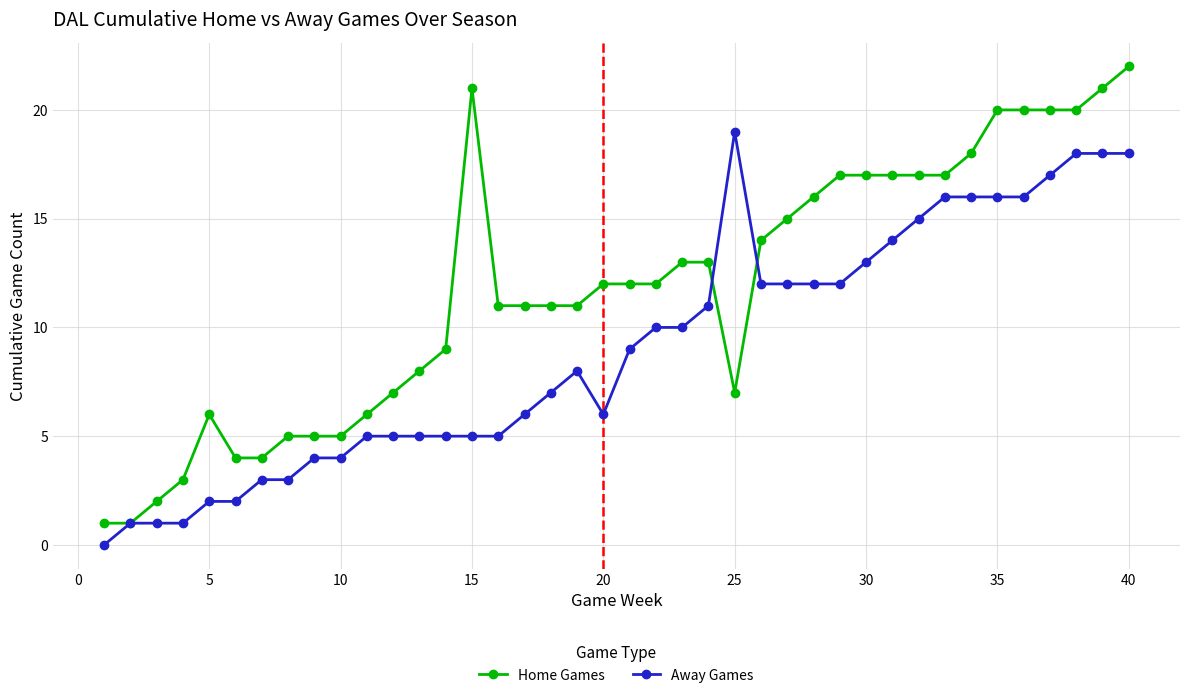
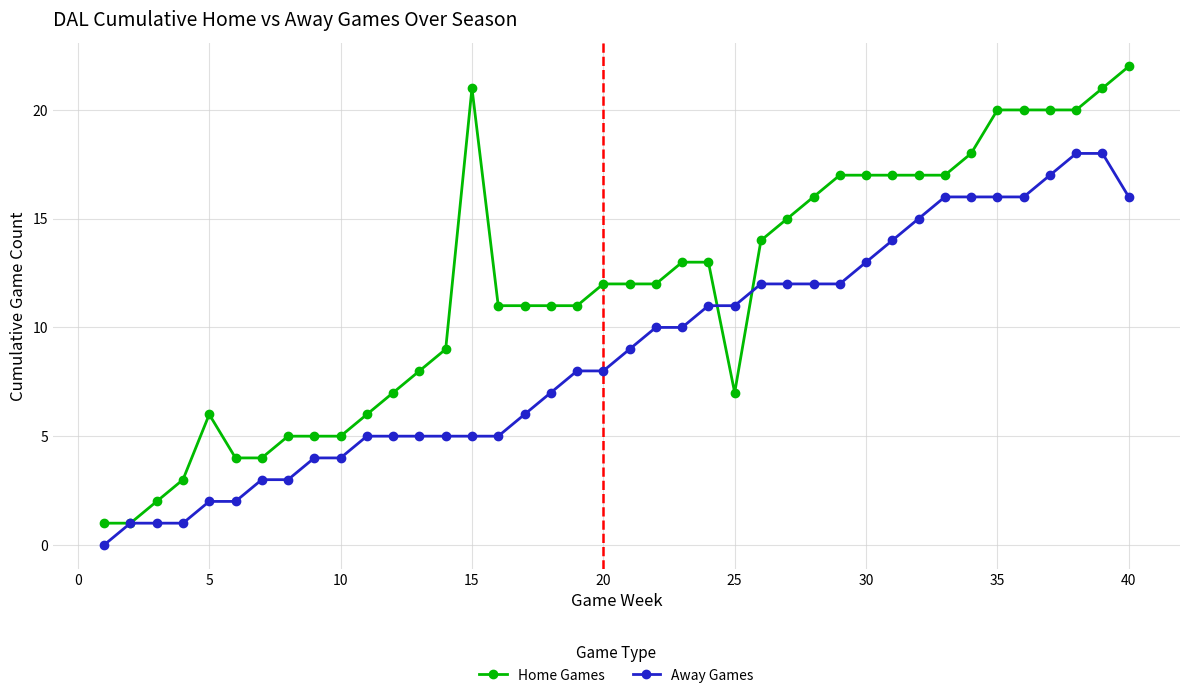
  {
    "Home Games": {
      "5": 6,
      "10": 5,
      "15": 21,
      "20": 12,
      "25": 7,
      "30": 17,
      "35": 20,
      "40": 22
    },
    "Away Games": {
      "5": 2,
      "10": 4,
      "15": 5,
-     "20": 6,
-     "25": 19,
+     "20": 8,
+     "25": 11,
      "30": 13,
      "35": 16,
-     "40": 18
+     "40": 16
    }
  }
